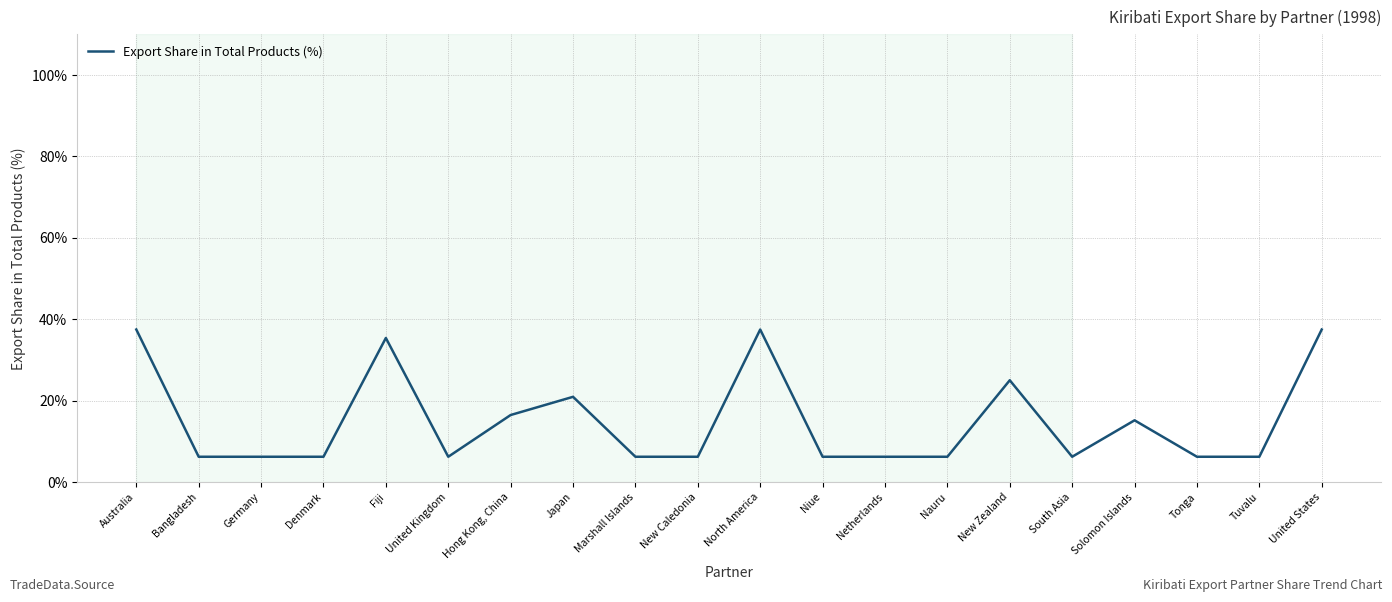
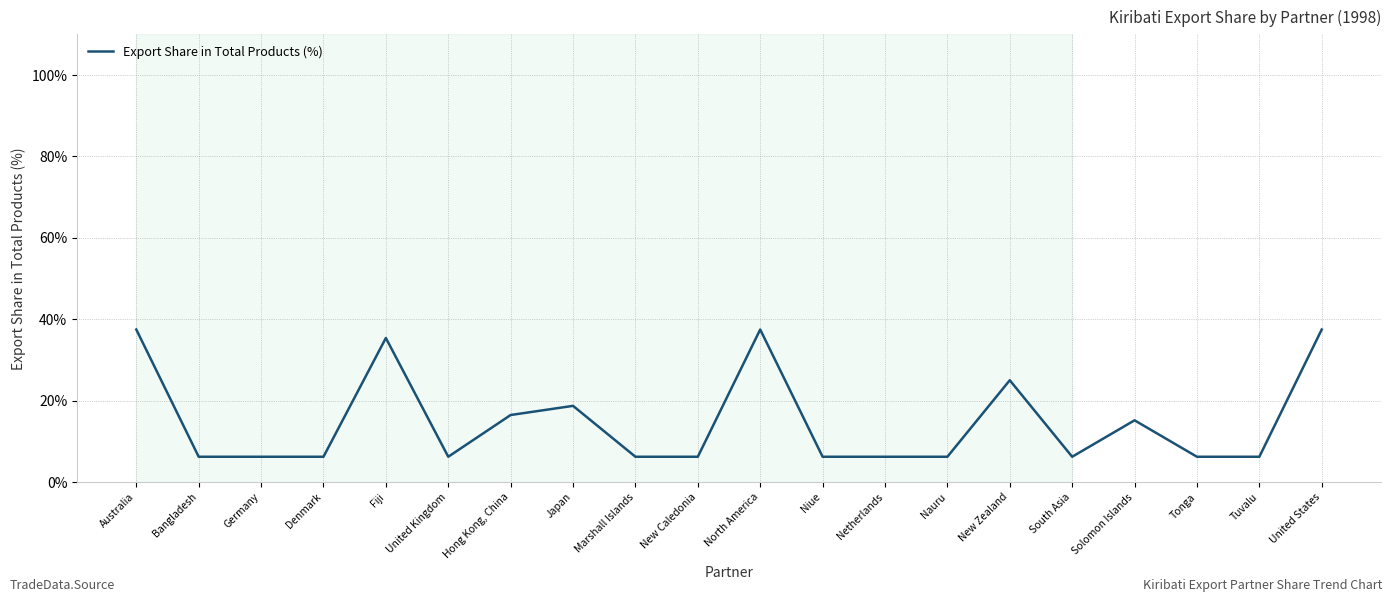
  {
    "Australia": "38%",
    "Bangladesh": "6%",
    "Germany": "6%",
    "Denmark": "6%",
    "Fiji": "35%",
    "United Kingdom": "6%",
    "Hong Kong, China": "17%",
-   "Japan": "21%",
+   "Japan": "19%",
    "Marshall Islands": "6%",
    "New Caledonia": "6%",
    "North America": "38%",
    "Niue": "6%",
    "Netherlands": "6%",
    "Nauru": "6%",
    "New Zealand": "25%",
    "South Asia": "6%",
    "Solomon Islands": "15%",
    "Tonga": "6%",
    "Tuvalu": "6%",
    "United States": "38%"
  }
